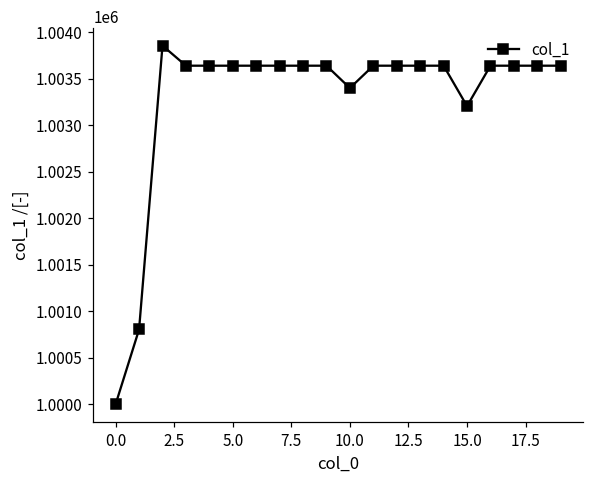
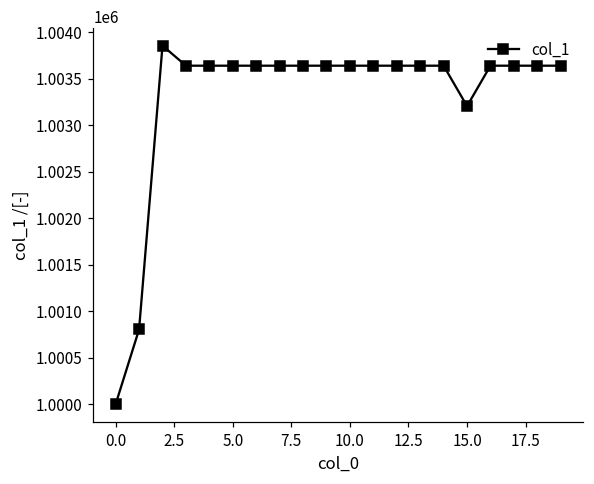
  {
    "0.0": 1000000,
    "5.0": 1003600,
-   "10.0": 1003400,
+   "10.0": 1003600,
    "15.0": 1003200
  }
